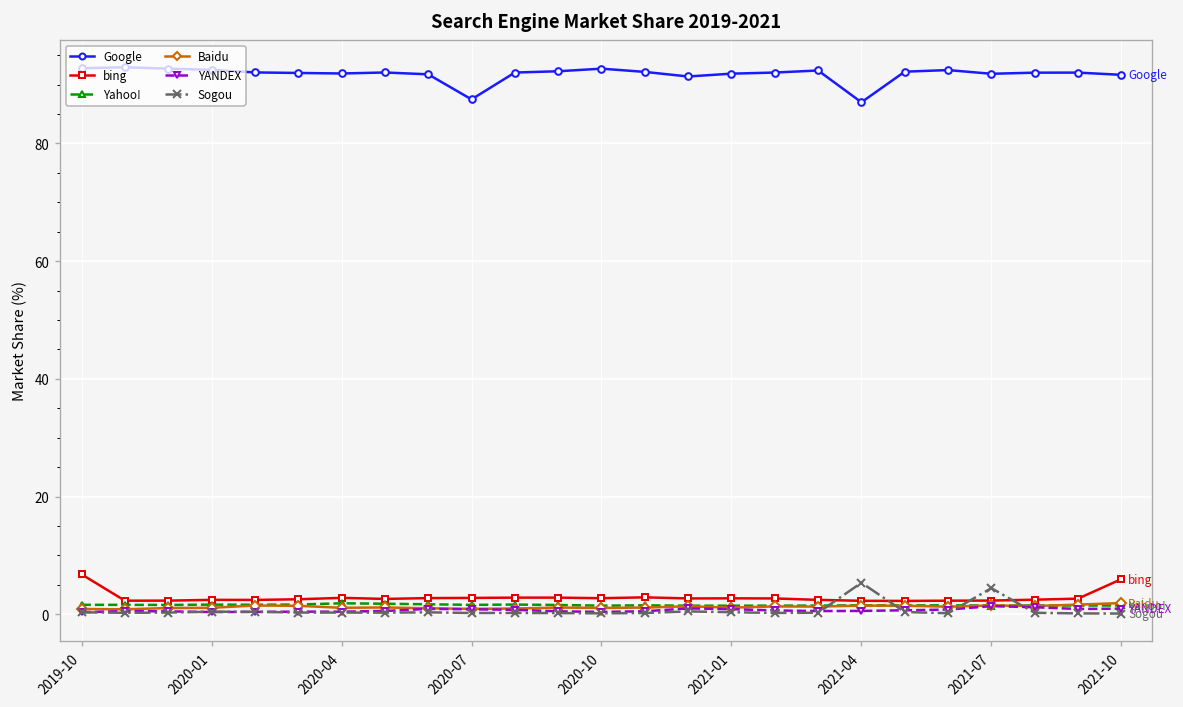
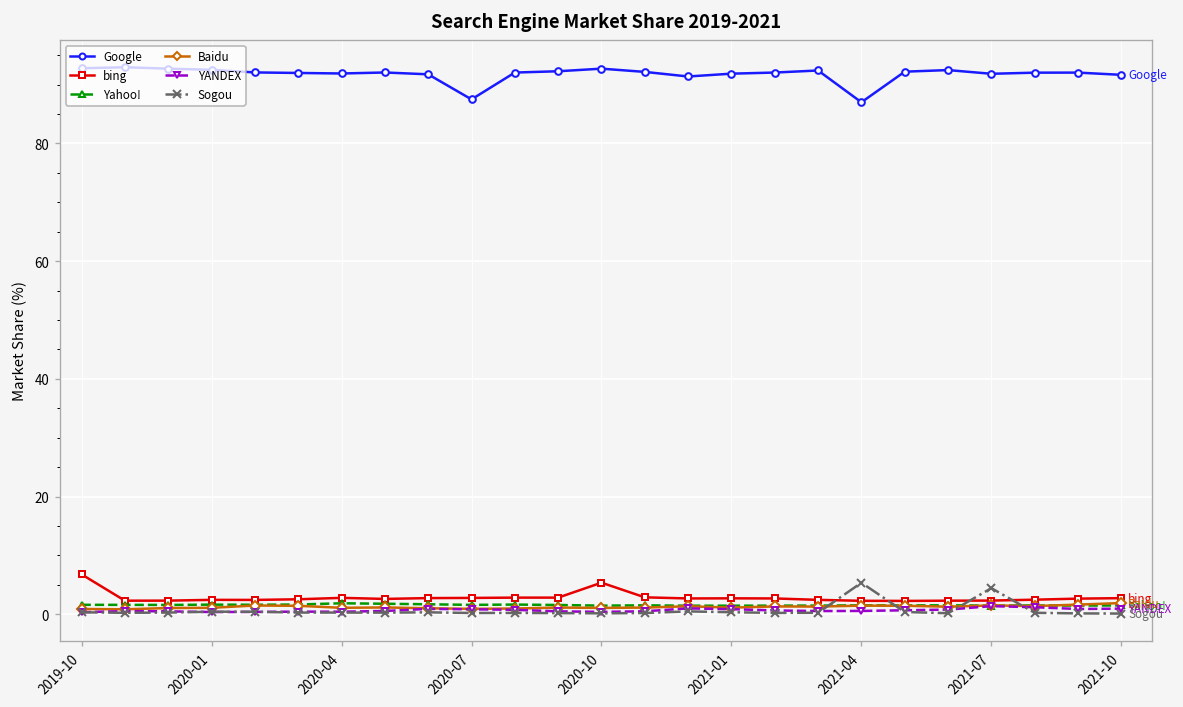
  {
    "Google": {
      "2020-04": 92,
      "2020-07": 87,
      "2020-10": 93,
      "2021-01": 92,
      "2021-04": 87,
      "2021-07": 92,
      "2021-10": 92
    },
    "bing": {
      "2019-10": 7,
      "2020-01": 2,
      "2020-04": 3,
      "2020-07": 3,
-     "2020-10": 3,
+     "2020-10": 5,
      "2021-01": 3,
      "2021-04": 2,
      "2021-07": 2,
-     "2021-10": 6
+     "2021-10": 3
    },
    "Yahoo!": {
      "2019-10": 2,
      "2020-01": 2,
      "2020-04": 2,
      "2020-07": 2
    },
    "Baidu": {
      "2019-10": 1,
      "2020-01": 1,
      "2020-04": 1
    },
    "YANDEX": {
      "2021-04": 1,
      "2021-10": 1
    },
    "Sogou": {
      "2020-07": 0,
      "2021-04": 5,
      "2021-07": 4,
      "2021-10": 0
    }
  }
